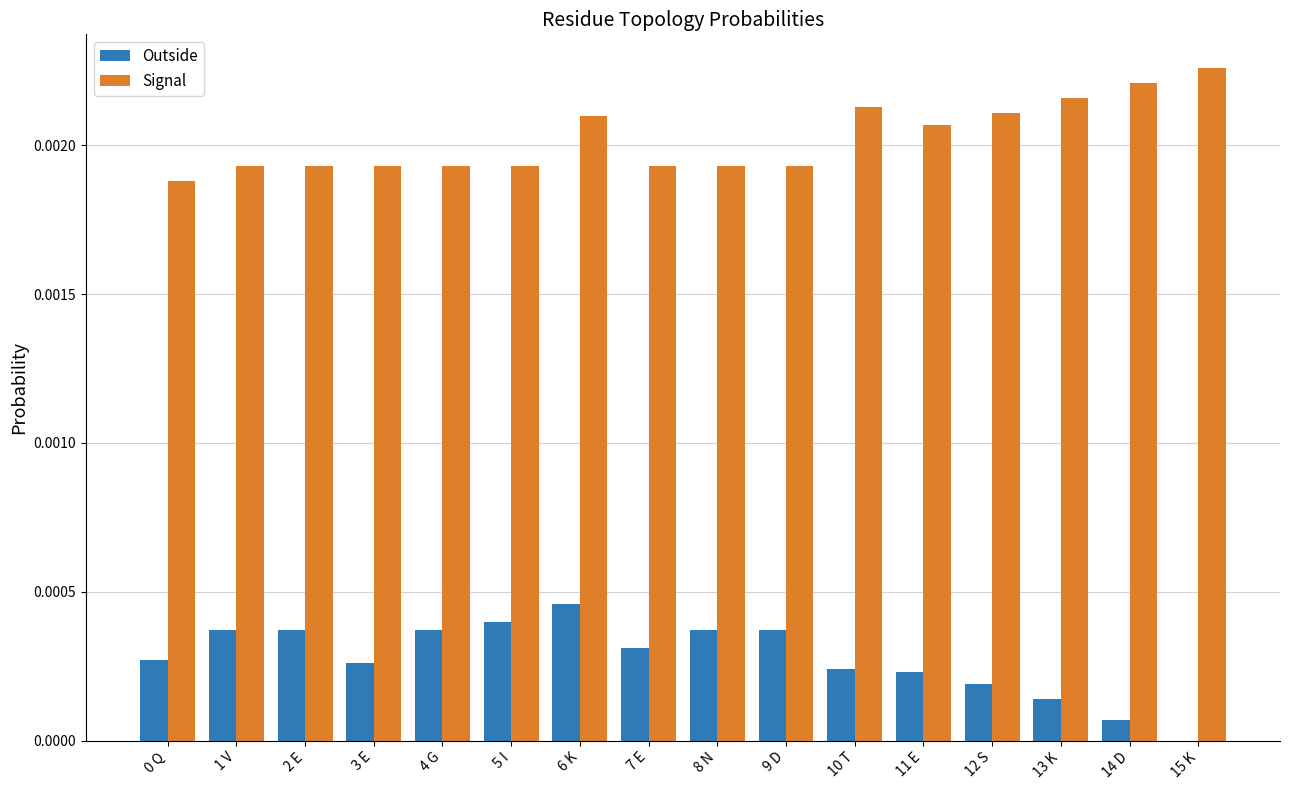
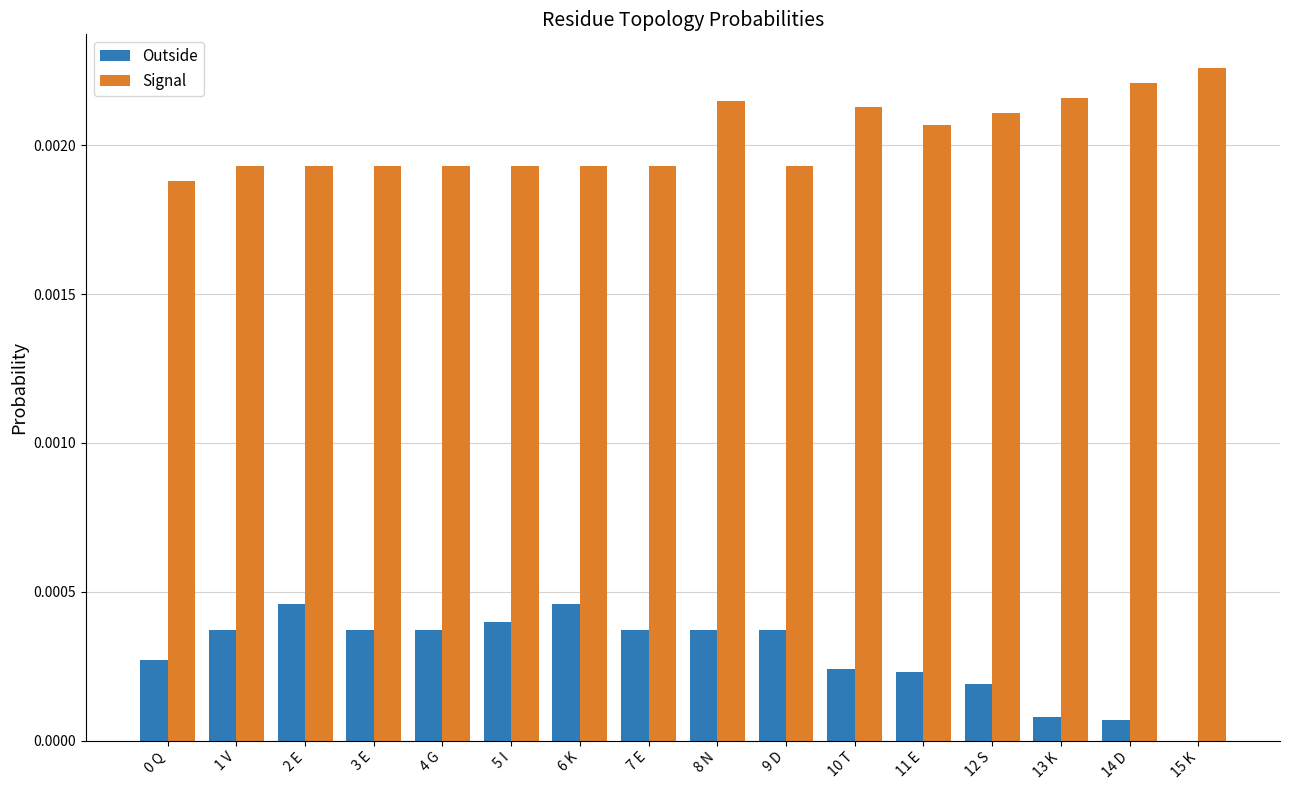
  {
    "Outside": {
      "0 Q": 0.00027,
      "1 V": 0.00037,
-     "2 E": 0.00037,
-     "3 E": 0.00026,
+     "2 E": 0.00046,
+     "3 E": 0.00037,
      "4 G": 0.00037,
      "5 I": 0.00040,
      "6 K": 0.00046,
-     "7 E": 0.00031,
+     "7 E": 0.00037,
      "8 N": 0.00037,
      "9 D": 0.00037,
      "10 T": 0.00024,
      "11 E": 0.00023,
      "12 S": 0.00019,
-     "13 K": 0.00014,
+     "13 K": 0.00008,
      "14 D": 0.00007,
      "15 K": 0.00000
    },
    "Signal": {
      "0 Q": 0.00188,
      "1 V": 0.00193,
      "2 E": 0.00193,
      "3 E": 0.00193,
      "4 G": 0.00193,
      "5 I": 0.00193,
-     "6 K": 0.00210,
+     "6 K": 0.00193,
      "7 E": 0.00193,
-     "8 N": 0.00193,
+     "8 N": 0.00215,
      "9 D": 0.00193,
      "10 T": 0.00213,
      "11 E": 0.00207,
      "12 S": 0.00211,
      "13 K": 0.00216,
      "14 D": 0.00221,
      "15 K": 0.00226
    }
  }
